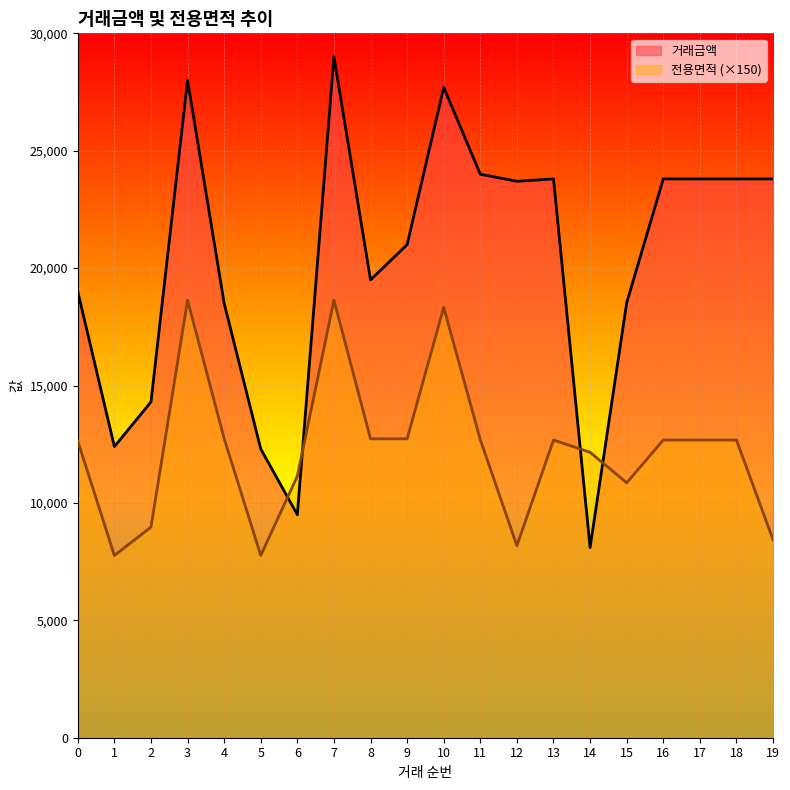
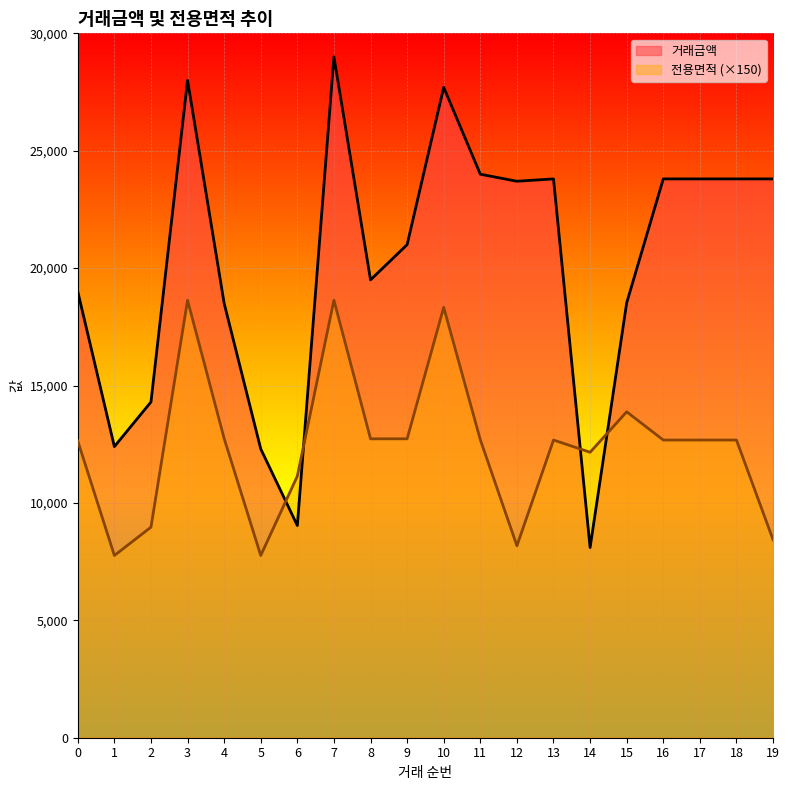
  {
    "거래금액": {
      "0": "19,000",
      "1": "12,400",
      "2": "14,300",
      "3": "28,000",
      "4": "18,500",
      "5": "12,300",
-     "6": "9,500",
+     "6": "9,000",
      "7": "29,000",
      "8": "19,500",
      "9": "21,000",
      "10": "27,700",
      "11": "24,000",
      "12": "23,700",
      "13": "23,800",
      "14": "8,100",
      "15": "18,500",
      "16": "23,800",
      "17": "23,800",
      "18": "23,800",
      "19": "23,800"
    },
    "전용면적 (×150)": {
      "0": "12,600",
      "1": "7,800",
      "2": "9,000",
      "3": "18,600",
      "4": "12,700",
      "5": "7,800",
      "6": "11,100",
      "7": "18,600",
      "8": "12,700",
      "9": "12,700",
      "10": "18,300",
      "11": "12,700",
      "12": "8,200",
      "13": "12,700",
      "14": "12,200",
-     "15": "10,900",
+     "15": "13,900",
      "16": "12,700",
      "17": "12,700",
      "18": "12,700",
      "19": "8,400"
    }
  }
